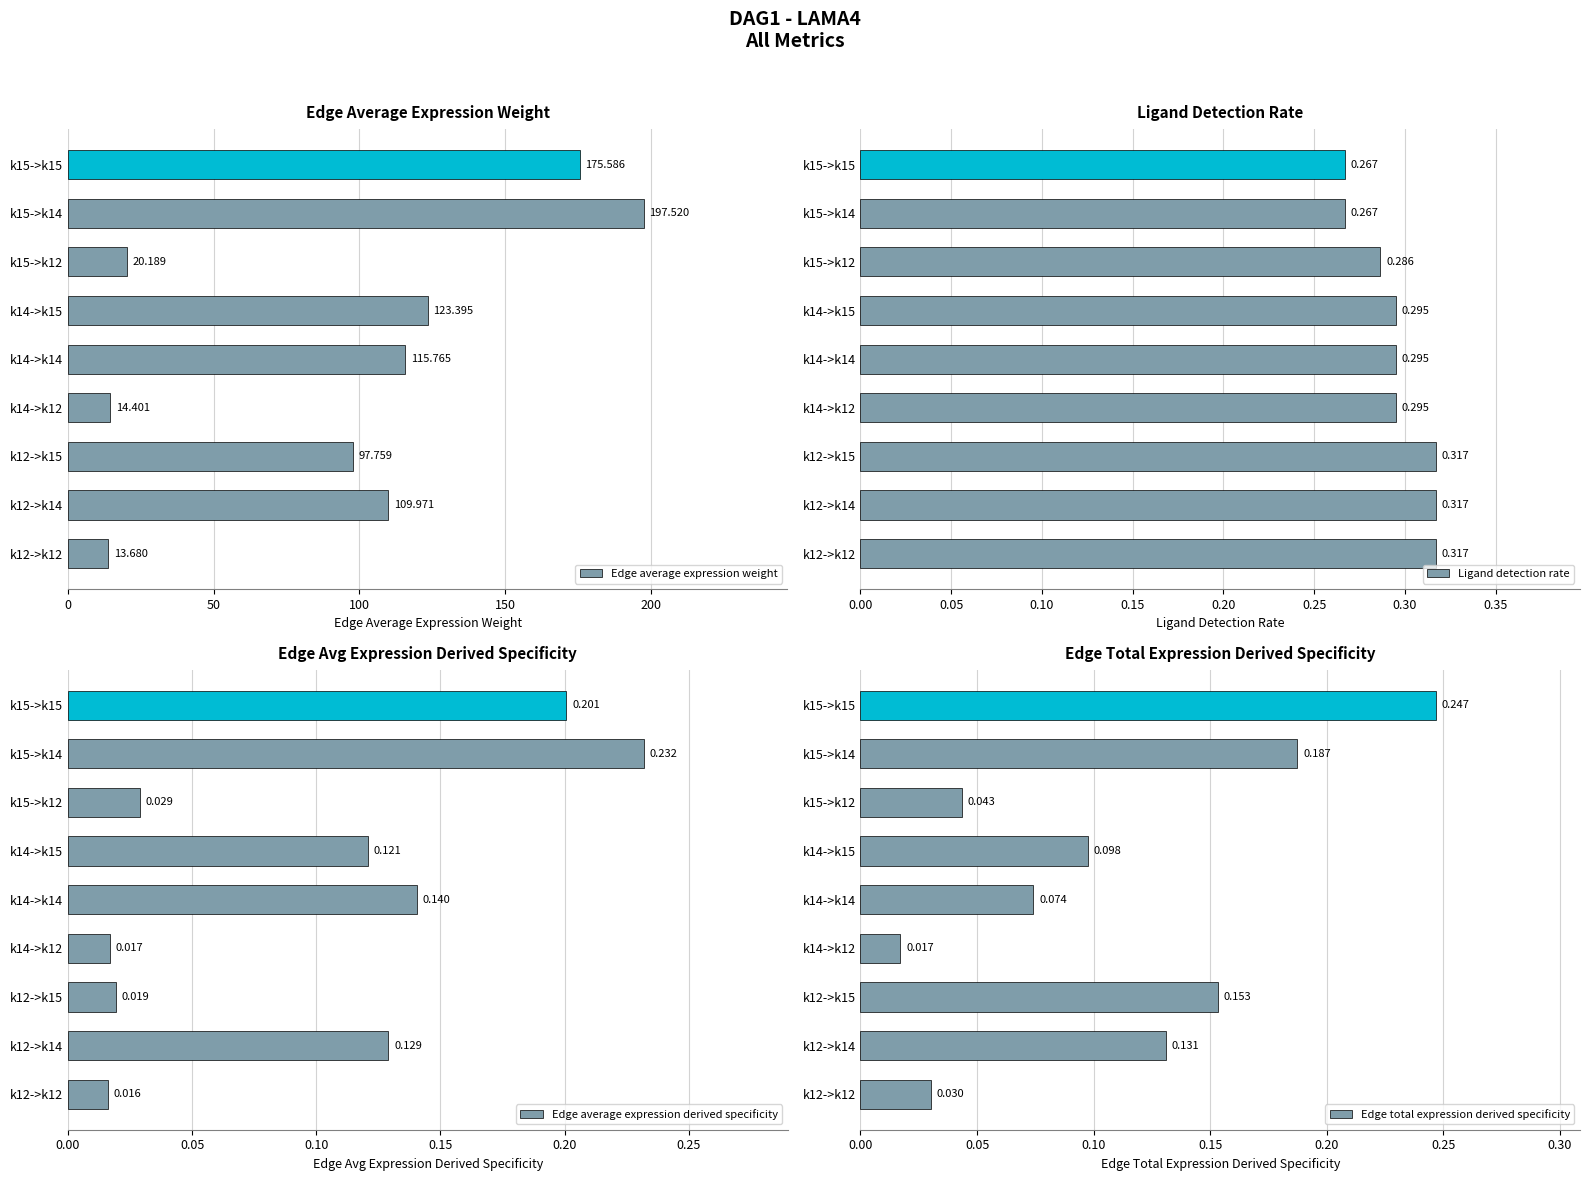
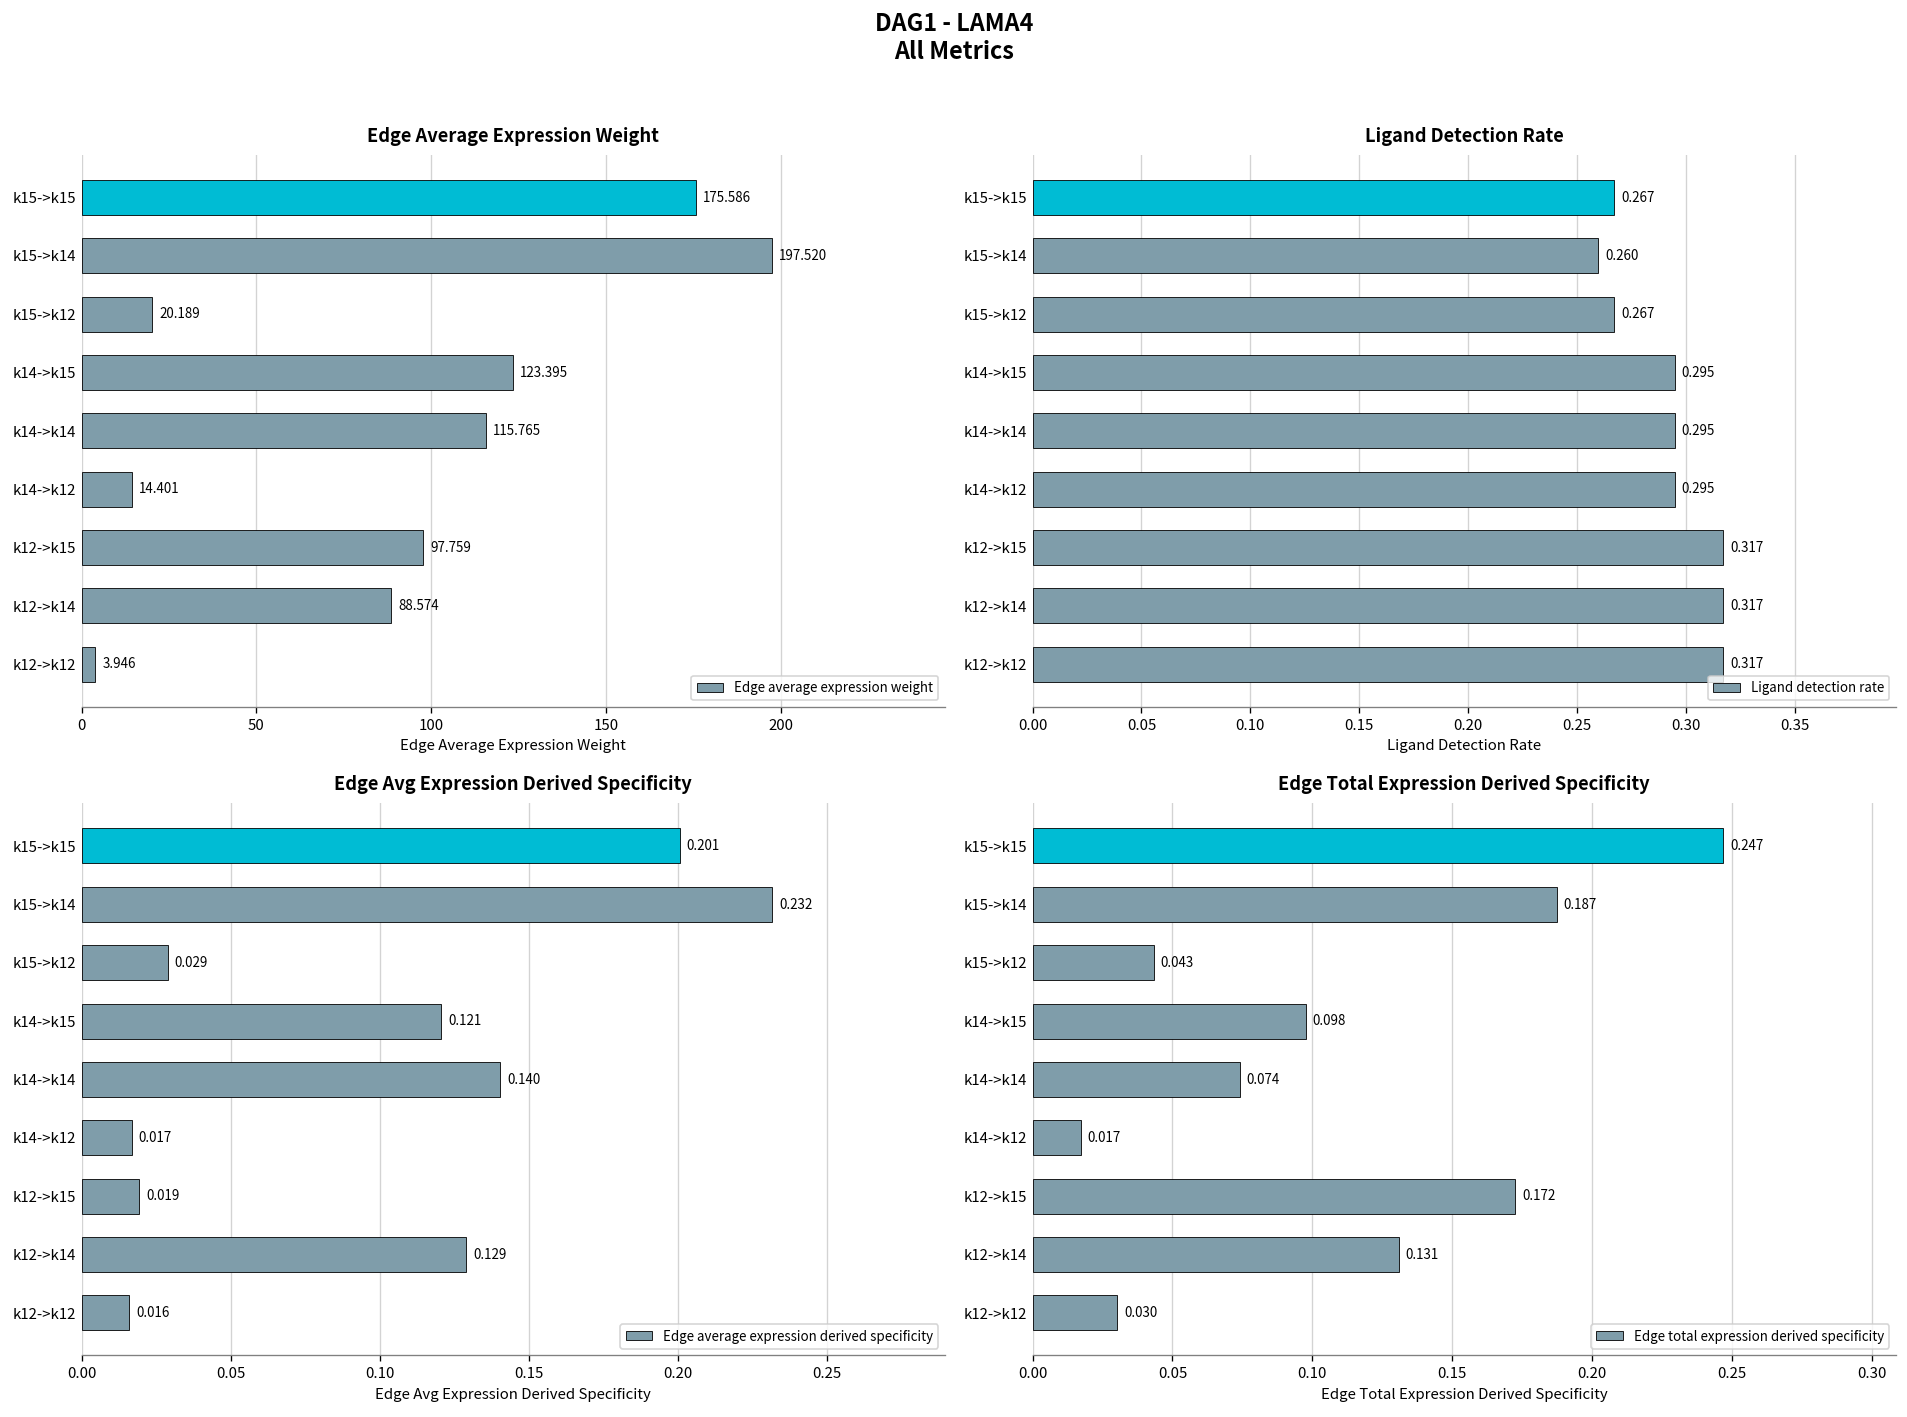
  {
    "Edge Average Expression Weight": {
      "k15->k15": 175.586,
      "k15->k14": 197.520,
      "k15->k12": 20.189,
      "k14->k15": 123.395,
      "k14->k14": 115.765,
      "k14->k12": 14.401,
      "k12->k15": 97.759,
-     "k12->k14": 109.971,
-     "k12->k12": 13.680
+     "k12->k14": 88.574,
+     "k12->k12": 3.946
    },
    "Ligand Detection Rate": {
      "k15->k15": 0.267,
-     "k15->k14": 0.267,
-     "k15->k12": 0.286,
+     "k15->k14": 0.260,
+     "k15->k12": 0.267,
      "k14->k15": 0.295,
      "k14->k14": 0.295,
      "k14->k12": 0.295,
      "k12->k15": 0.317,
      "k12->k14": 0.317,
      "k12->k12": 0.317
    },
    "Edge Avg Expression Derived Specificity": {
      "k15->k15": 0.201,
      "k15->k14": 0.232,
      "k15->k12": 0.029,
      "k14->k15": 0.121,
      "k14->k14": 0.140,
      "k14->k12": 0.017,
      "k12->k15": 0.019,
      "k12->k14": 0.129,
      "k12->k12": 0.016
    },
    "Edge Total Expression Derived Specificity": {
      "k15->k15": 0.247,
      "k15->k14": 0.187,
      "k15->k12": 0.043,
      "k14->k15": 0.098,
      "k14->k14": 0.074,
      "k14->k12": 0.017,
-     "k12->k15": 0.153,
+     "k12->k15": 0.172,
      "k12->k14": 0.131,
      "k12->k12": 0.030
    }
  }
